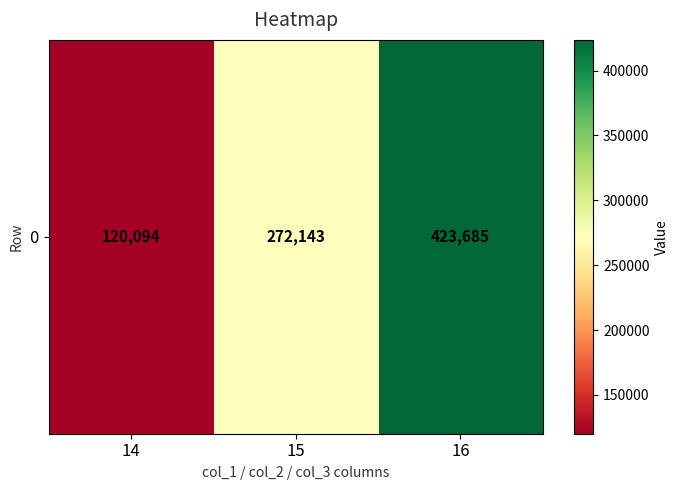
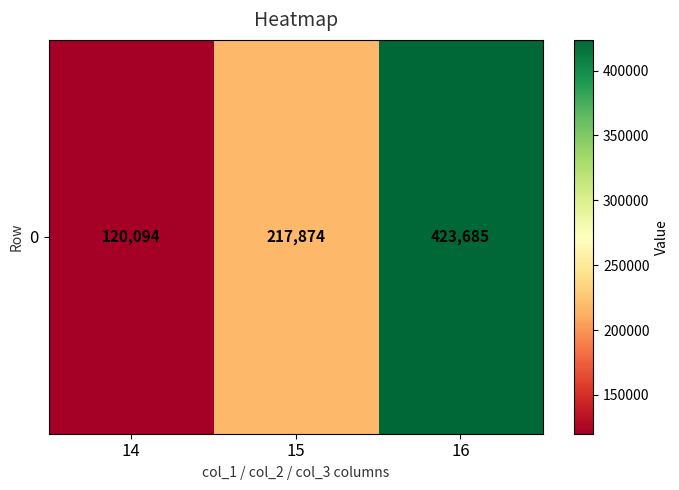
  {
    "0": {
      "14": "120,094",
-     "15": "272,143",
+     "15": "217,874",
      "16": "423,685"
    }
  }
